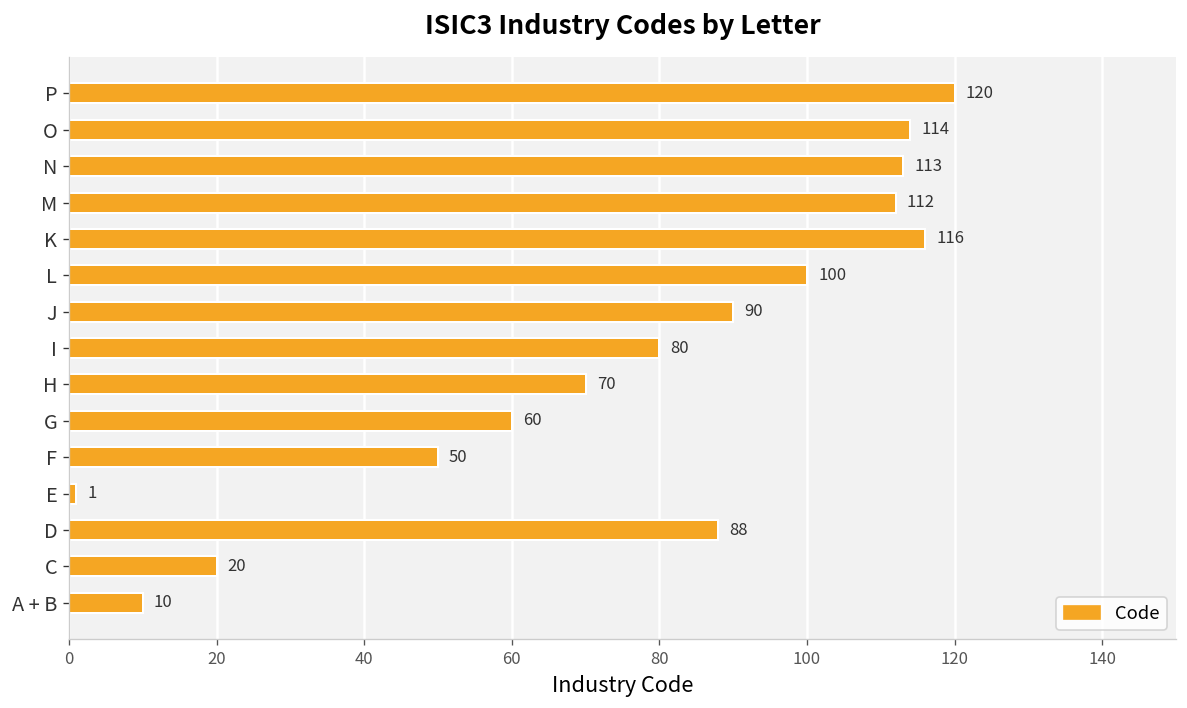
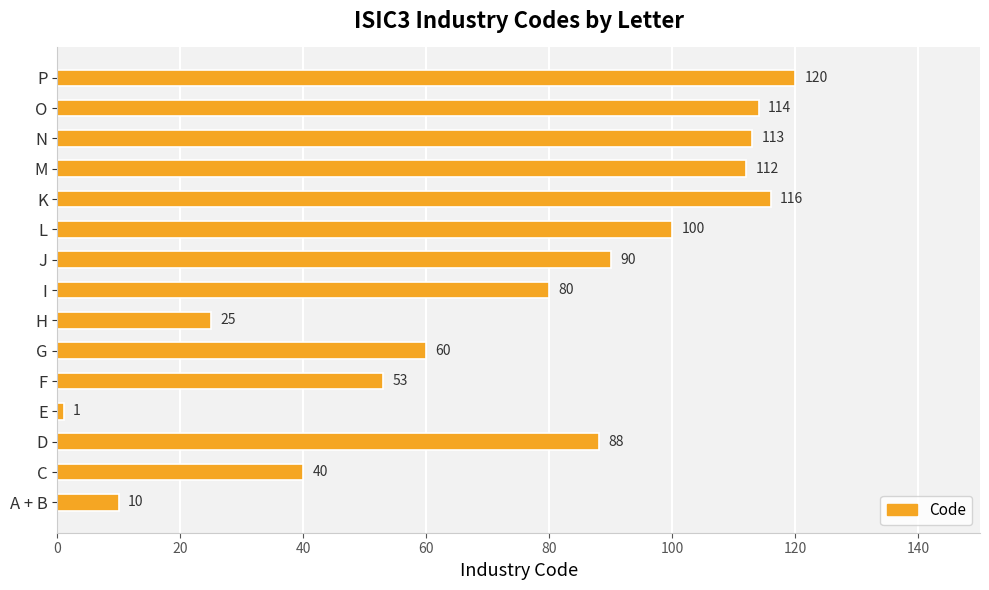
  {
    "P": 120,
    "O": 114,
    "N": 113,
    "M": 112,
    "K": 116,
    "L": 100,
    "J": 90,
    "I": 80,
-   "H": 70,
+   "H": 25,
    "G": 60,
-   "F": 50,
+   "F": 53,
    "E": 1,
    "D": 88,
-   "C": 20,
+   "C": 40,
    "A + B": 10
  }
